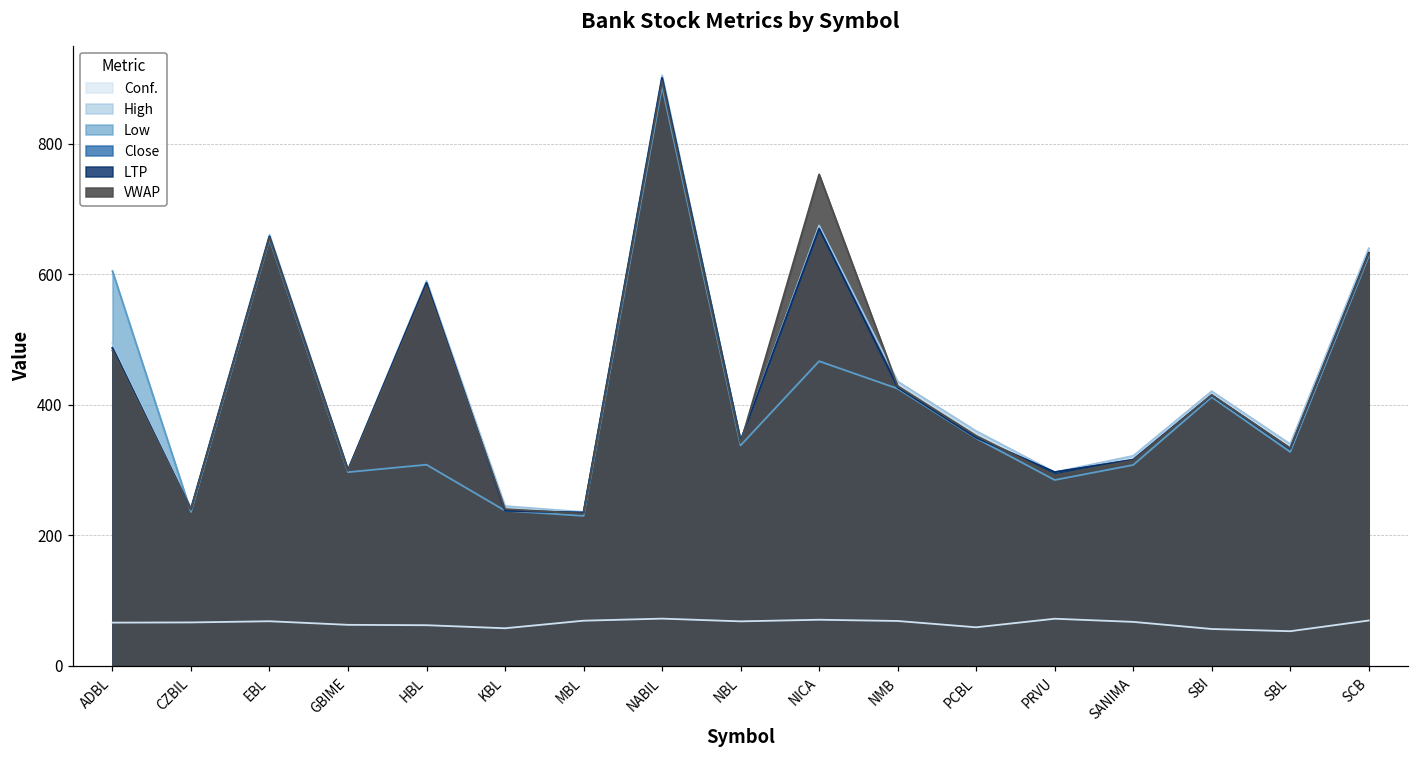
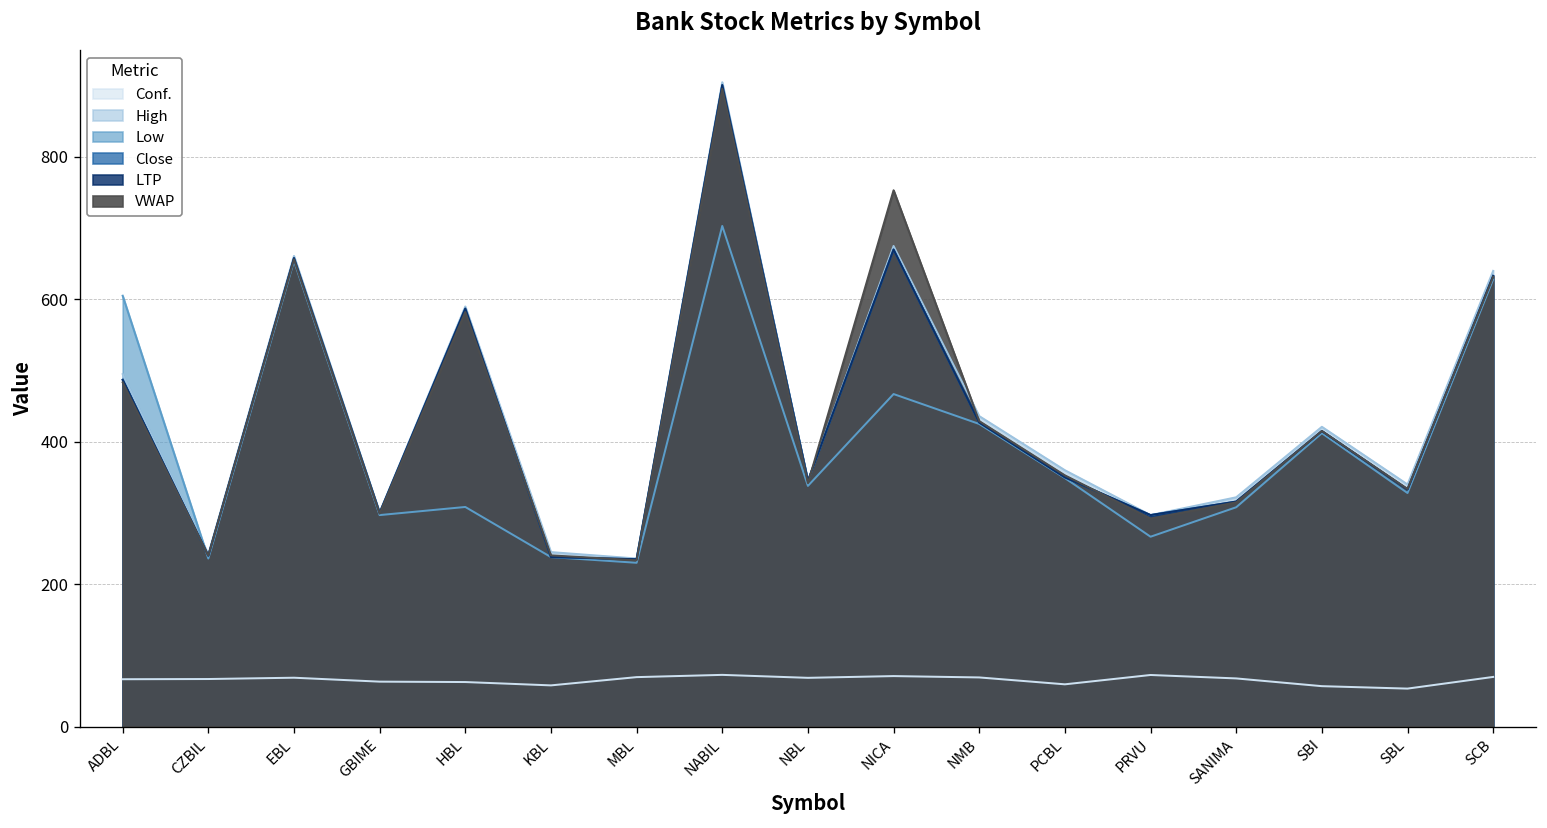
  {
    "Low": {
      "ADBL": 610,
      "HBL": 310,
-     "NABIL": 890,
+     "NABIL": 700,
      "NICA": 470,
-     "PRVU": 290,
+     "PRVU": 270,
      "SANIMA": 310,
      "SBL": 330
    },
    "LTP": {
      "NICA": 670
    },
    "VWAP": {
      "HBL": 580,
      "NABIL": 900,
      "NICA": 750,
      "PRVU": 290
    }
  }
